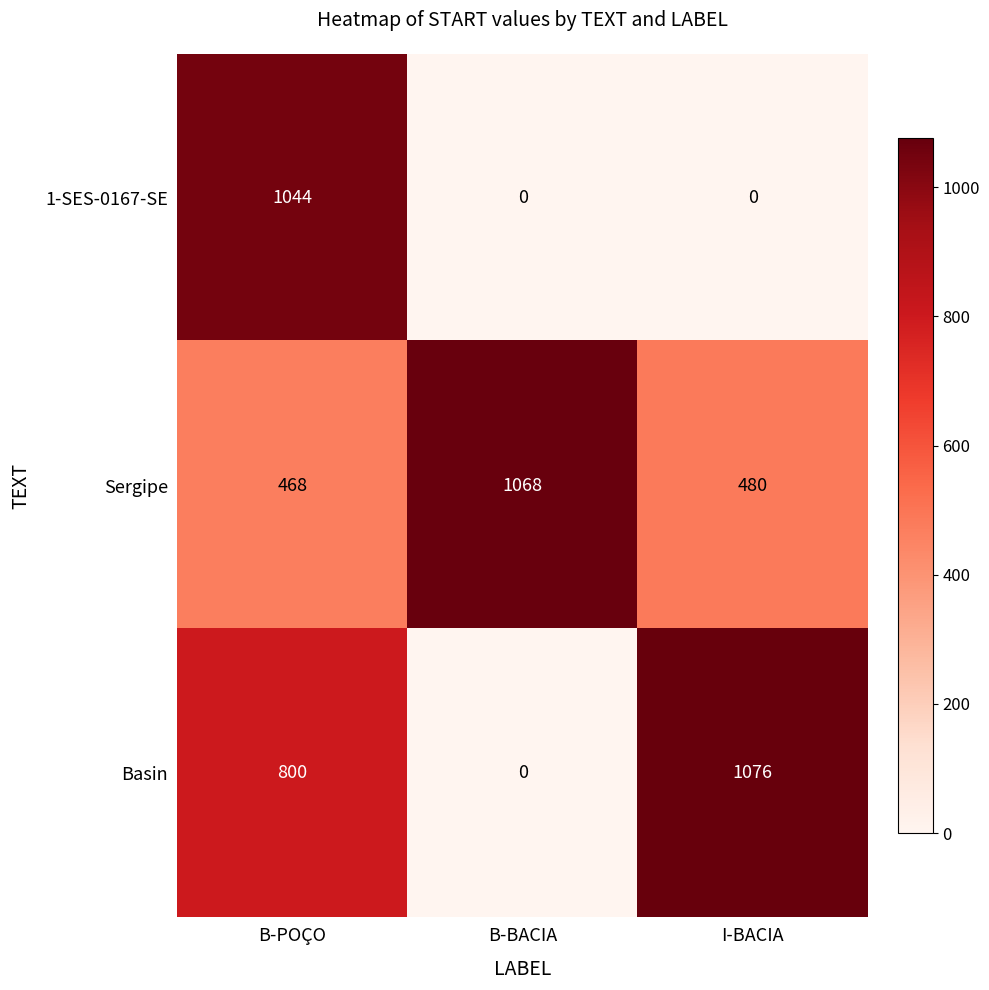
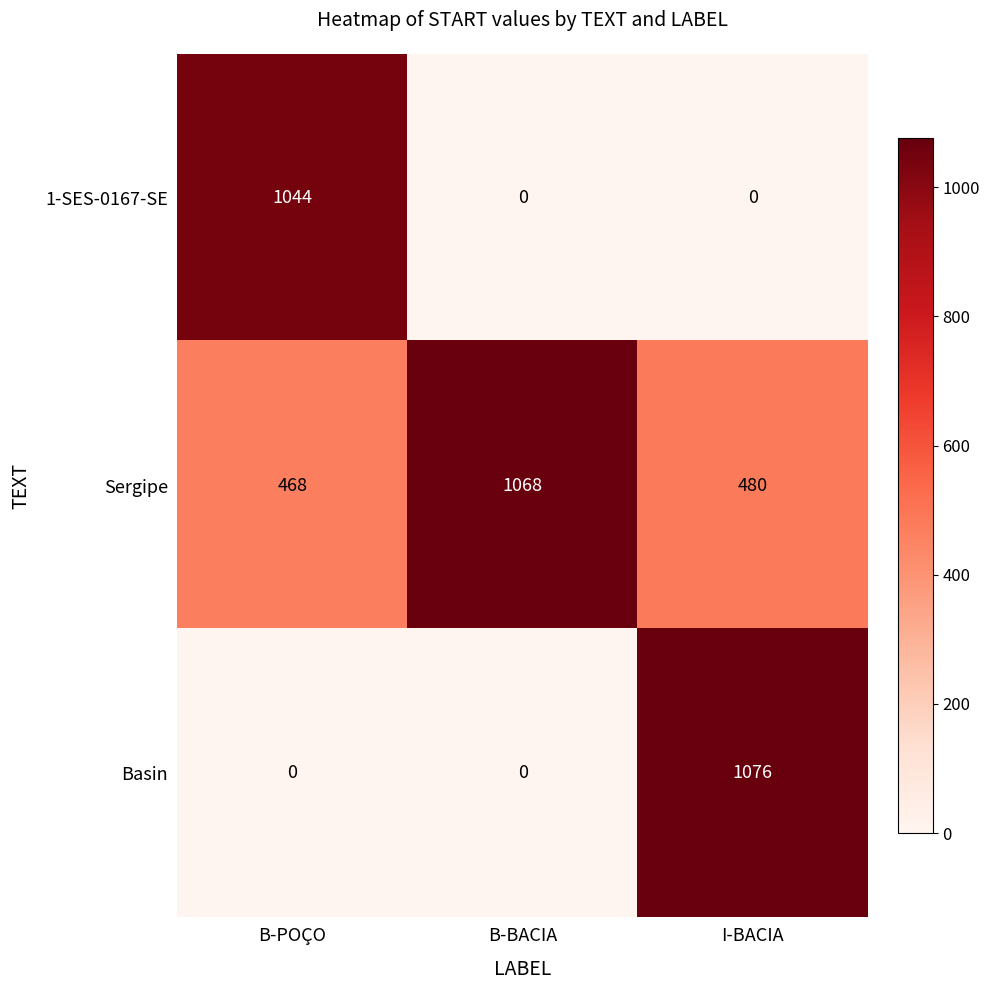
  {
    "1-SES-0167-SE": {
      "B-POÇO": 1044,
      "B-BACIA": 0,
      "I-BACIA": 0
    },
    "Sergipe": {
      "B-POÇO": 468,
      "B-BACIA": 1068,
      "I-BACIA": 480
    },
    "Basin": {
-     "B-POÇO": 800,
+     "B-POÇO": 0,
      "B-BACIA": 0,
      "I-BACIA": 1076
    }
  }
